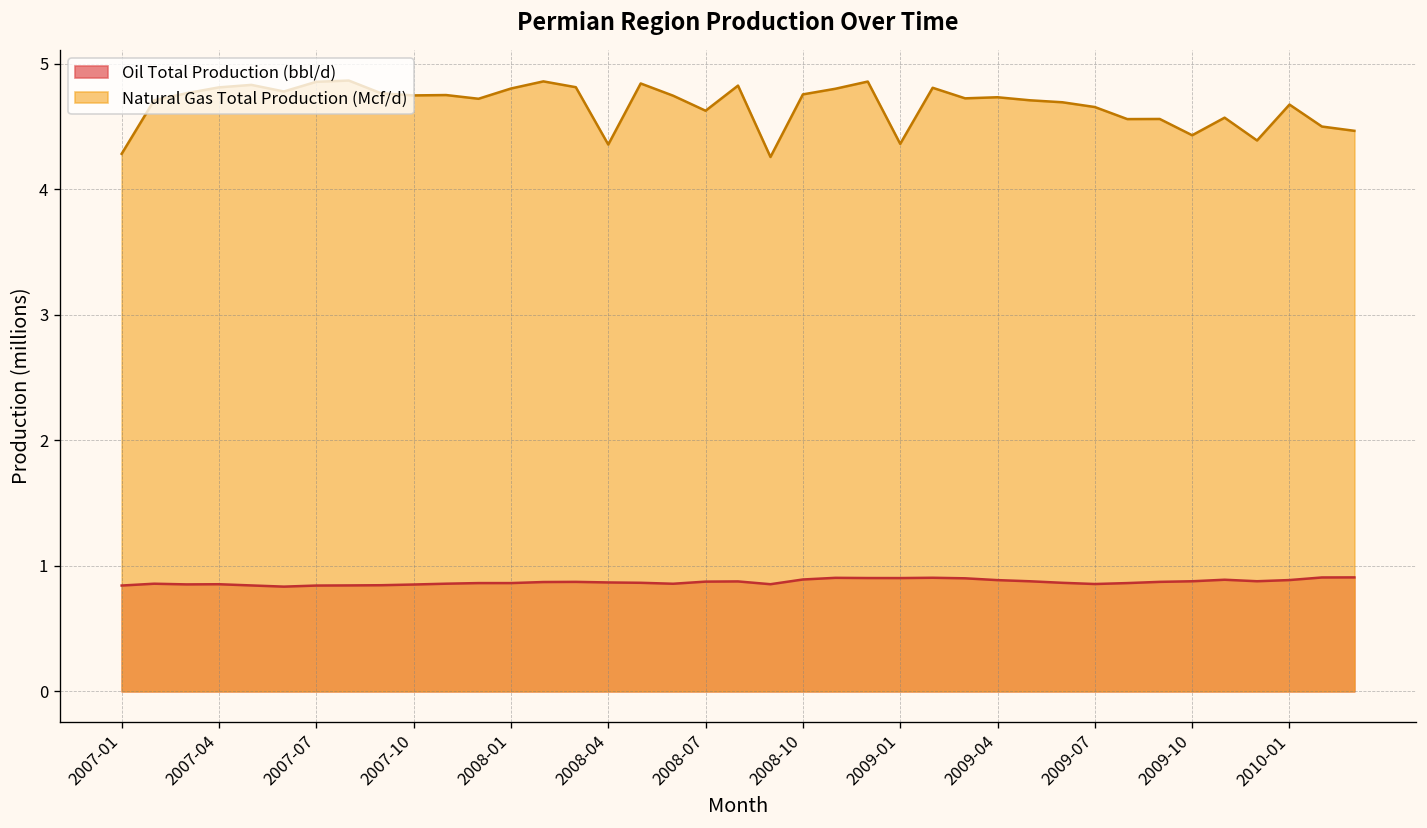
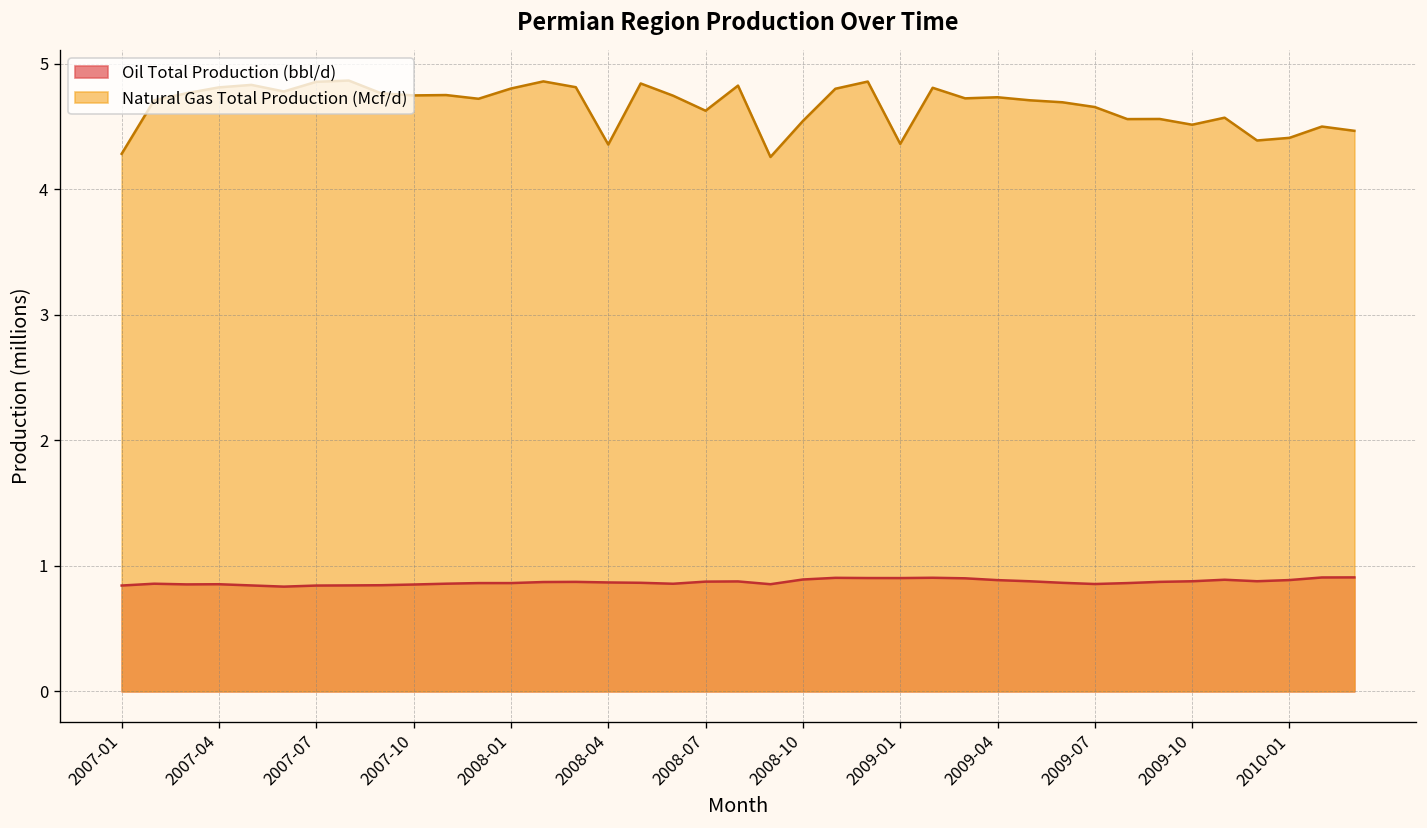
  {
    "Oil Total Production (bbl/d)": {
      "2007-01": 0.84,
      "2007-04": 0.85,
      "2007-07": 0.84,
      "2007-10": 0.85,
      "2008-01": 0.86,
      "2008-04": 0.87,
      "2008-07": 0.87,
      "2008-10": 0.89,
      "2009-01": 0.90,
      "2009-04": 0.89,
      "2009-07": 0.85,
      "2009-10": 0.88,
      "2010-01": 0.89
    },
    "Natural Gas Total Production (Mcf/d)": {
      "2007-01": 4.28,
      "2008-01": 4.80,
      "2008-04": 4.35,
      "2008-07": 4.62,
-     "2008-10": 4.75,
+     "2008-10": 4.54,
      "2009-01": 4.36,
      "2009-04": 4.73,
      "2009-07": 4.65,
-     "2009-10": 4.43,
-     "2010-01": 4.67
+     "2009-10": 4.51,
+     "2010-01": 4.41
    }
  }
